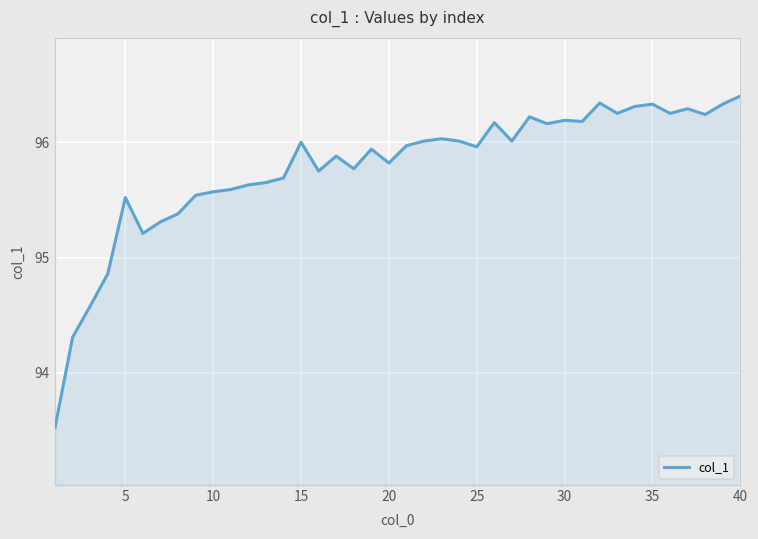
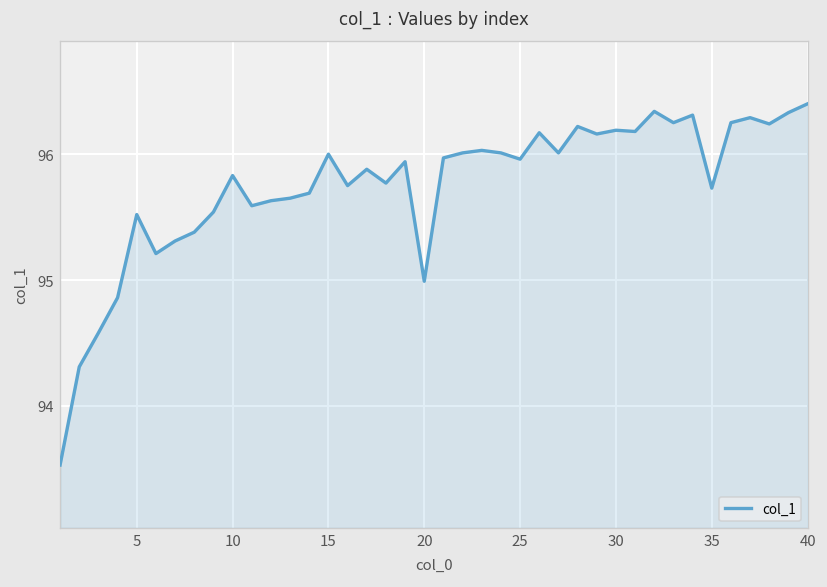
  {
    "5": 95.52,
-   "10": 95.57,
+   "10": 95.83,
    "15": 96.00,
-   "20": 95.82,
+   "20": 94.99,
    "25": 95.96,
    "30": 96.19,
-   "35": 96.33,
+   "35": 95.73,
    "40": 96.40
  }
